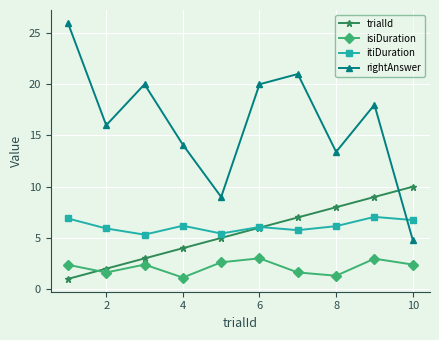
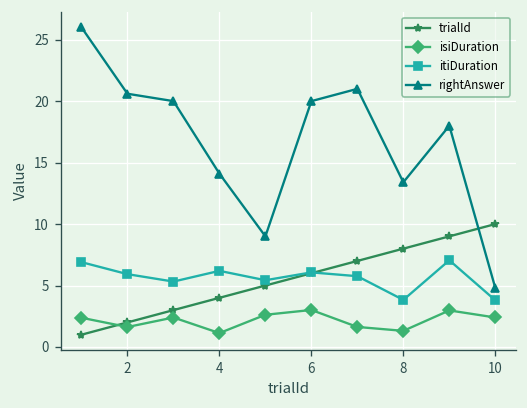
  {
    "itiDuration": {
      "2": 5.9,
      "4": 6.2,
-     "8": 6.2,
-     "10": 6.7
+     "8": 3.8,
+     "10": 3.8
    },
    "rightAnswer": {
-     "2": 16.0,
+     "2": 20.6,
      "4": 14.1,
      "6": 20.0,
      "8": 13.4,
      "10": 4.8
    }
  }
